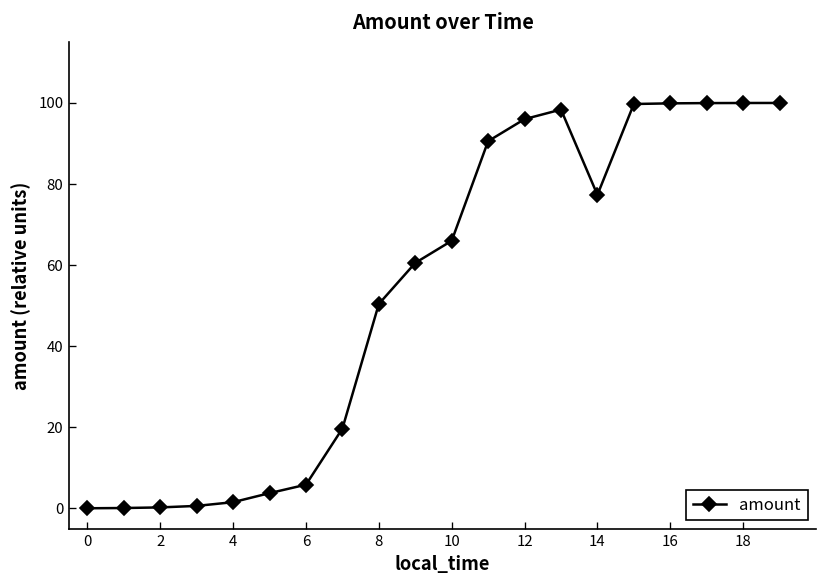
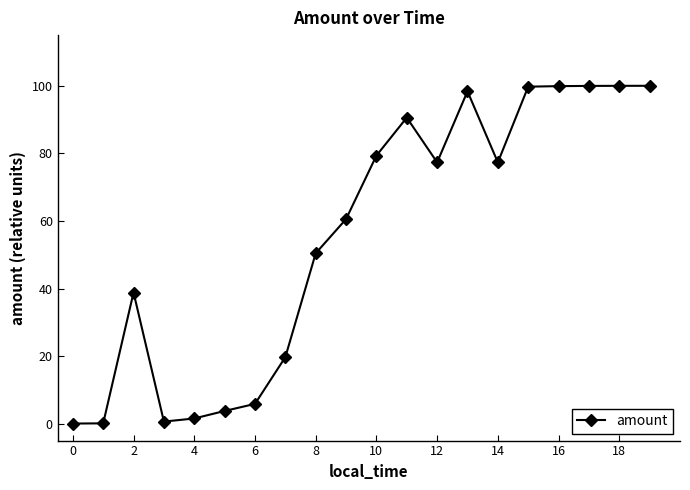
  {
    "0": 0,
-   "2": 0,
+   "2": 39,
    "4": 2,
    "6": 6,
    "8": 50,
-   "10": 66,
-   "12": 96,
+   "10": 79,
+   "12": 77,
    "14": 77,
    "16": 100,
    "18": 100
  }
